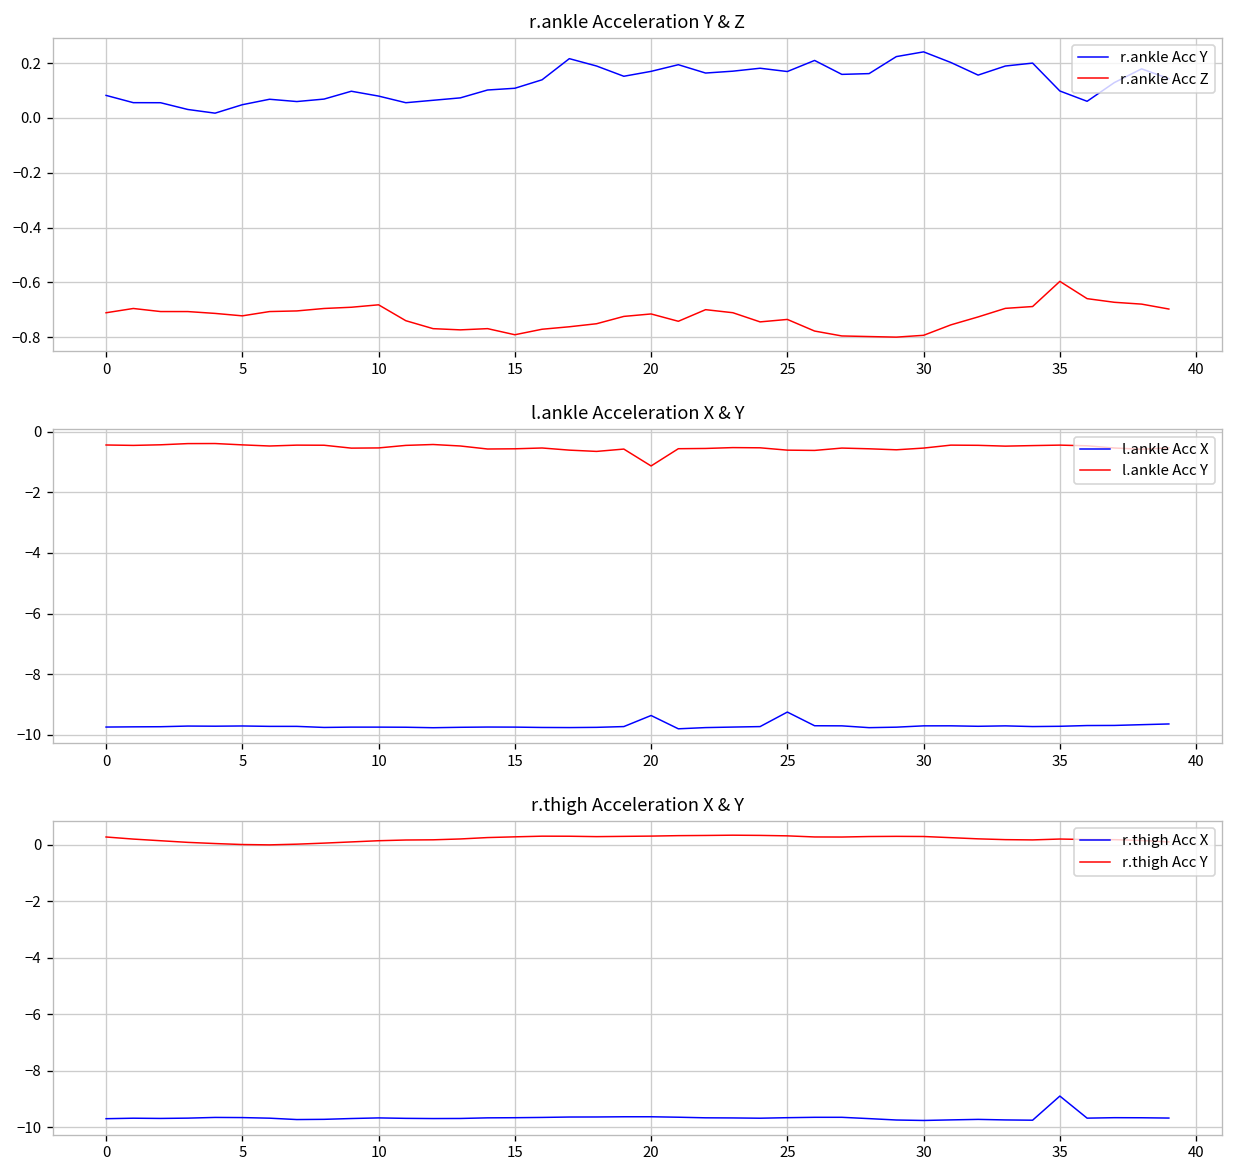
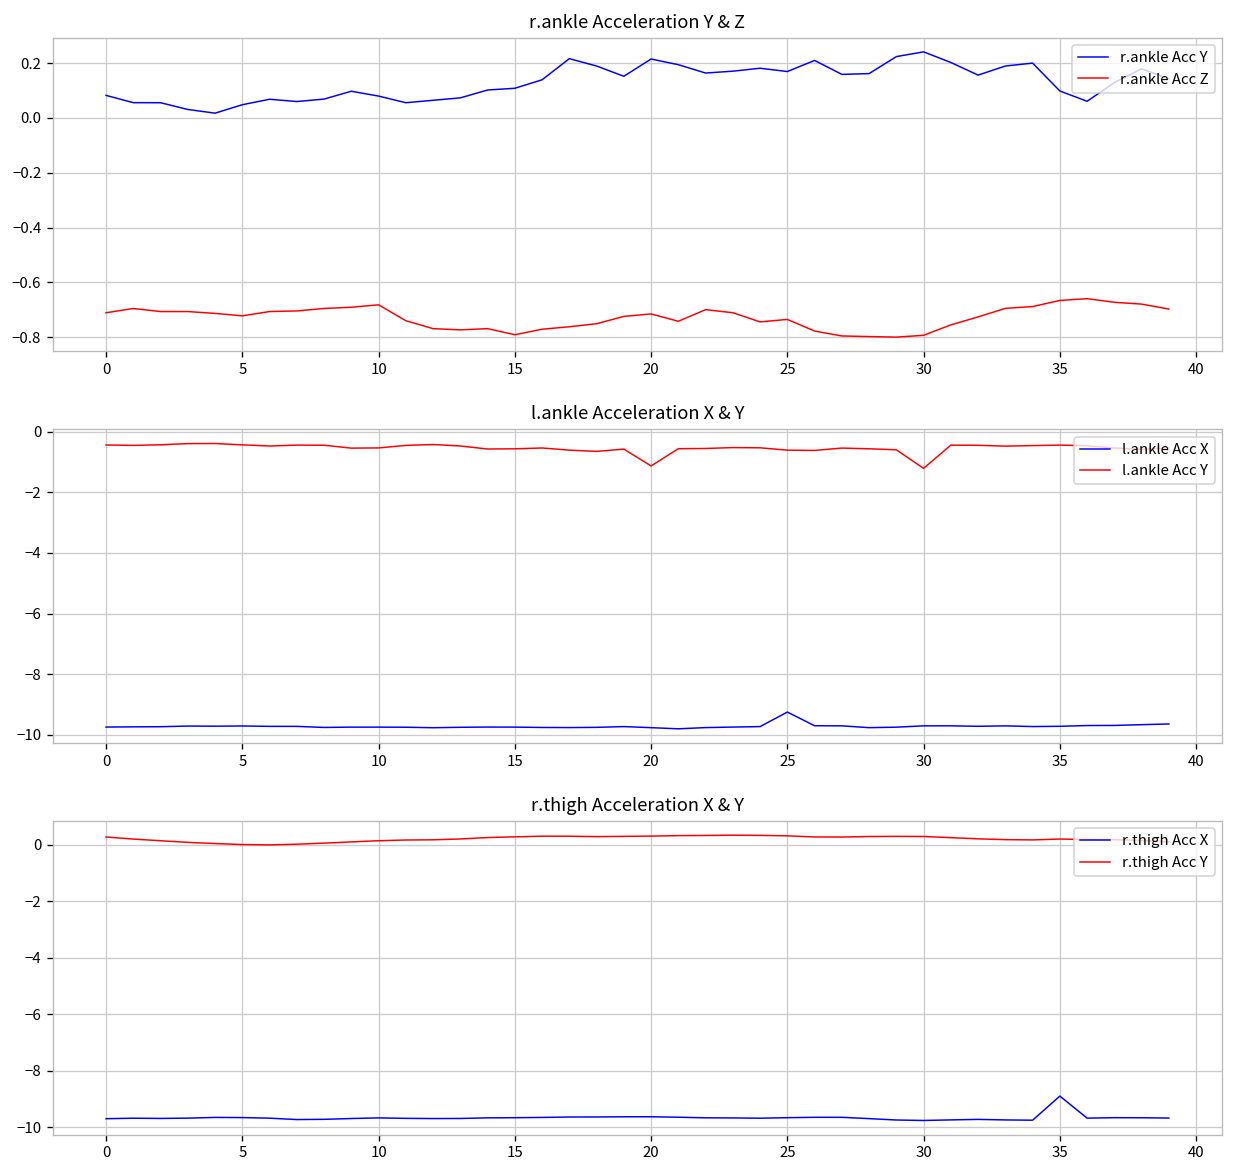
  {
    "r.ankle Acceleration Y & Z": {
      "r.ankle Acc Y": {
        "0": 0.08,
        "5": 0.05,
        "10": 0.08,
        "15": 0.11,
-       "20": 0.17,
+       "20": 0.22,
        "25": 0.17,
        "30": 0.24,
        "35": 0.10
      },
      "r.ankle Acc Z": {
        "0": -0.71,
        "5": -0.72,
        "10": -0.68,
        "15": -0.79,
        "20": -0.71,
        "25": -0.73,
        "30": -0.79,
-       "35": -0.60
+       "35": -0.67
      }
    },
    "l.ankle Acceleration X & Y": {
      "l.ankle Acc X": {
        "0": -9.7,
        "5": -9.7,
        "10": -9.7,
        "15": -9.7,
-       "20": -9.4,
+       "20": -9.8,
        "25": -9.3,
        "30": -9.7,
        "35": -9.7
      },
      "l.ankle Acc Y": {
        "0": -0.4,
        "5": -0.4,
        "10": -0.5,
        "15": -0.6,
        "20": -1.1,
        "25": -0.6,
-       "30": -0.5,
+       "30": -1.2,
        "35": -0.4
      }
    },
    "r.thigh Acceleration X & Y": {
      "r.thigh Acc X": {
        "0": -9.7,
        "5": -9.7,
        "10": -9.7,
        "15": -9.7,
        "20": -9.6,
        "25": -9.7,
        "30": -9.8,
        "35": -8.9
      },
      "r.thigh Acc Y": {
        "0": 0.3,
        "5": 0.0,
        "10": 0.1,
        "15": 0.3,
        "20": 0.3,
        "25": 0.3,
        "30": 0.3,
        "35": 0.2
      }
    }
  }
